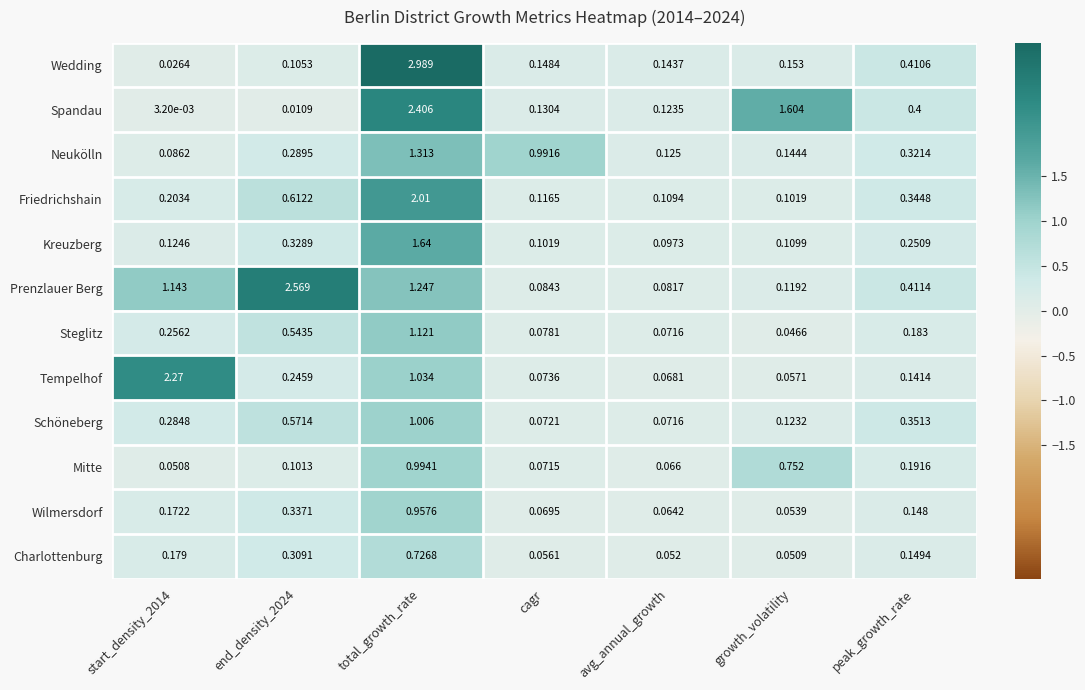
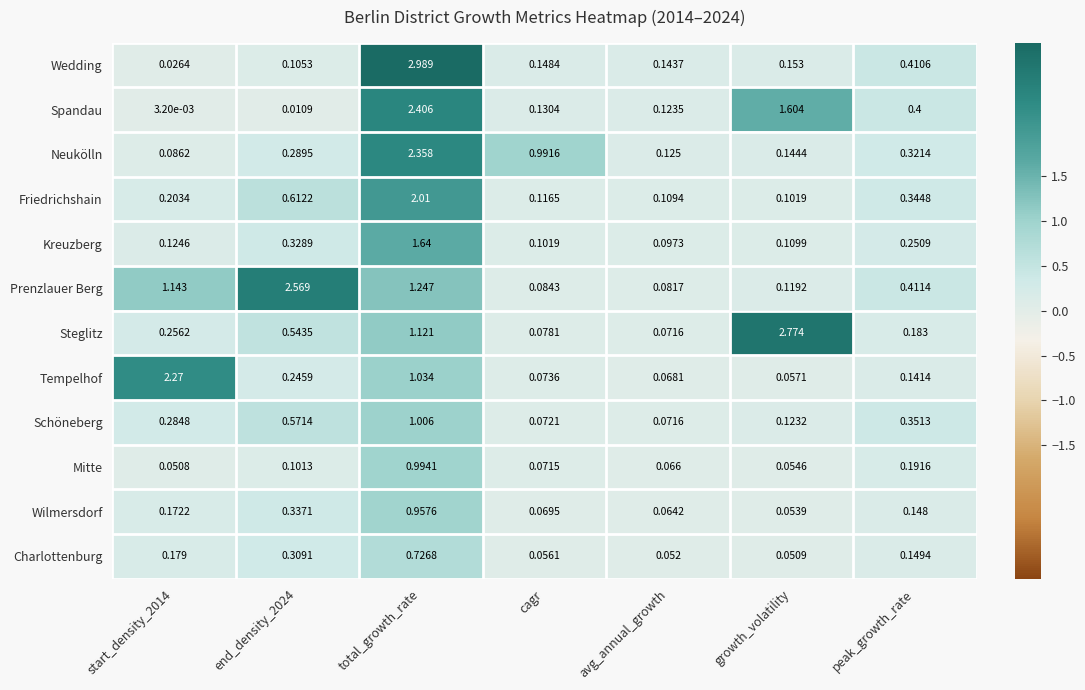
  {
    "Wedding": {
      "start_density_2014": "0.0264",
      "end_density_2024": "0.1053",
      "total_growth_rate": "2.989",
      "cagr": "0.1484",
      "avg_annual_growth": "0.1437",
      "growth_volatility": "0.153",
      "peak_growth_rate": "0.4106"
    },
    "Spandau": {
      "start_density_2014": "3.20e-03",
      "end_density_2024": "0.0109",
      "total_growth_rate": "2.406",
      "cagr": "0.1304",
      "avg_annual_growth": "0.1235",
      "growth_volatility": "1.604",
      "peak_growth_rate": "0.4"
    },
    "Neukölln": {
      "start_density_2014": "0.0862",
      "end_density_2024": "0.2895",
-     "total_growth_rate": "1.313",
+     "total_growth_rate": "2.358",
      "cagr": "0.9916",
      "avg_annual_growth": "0.125",
      "growth_volatility": "0.1444",
      "peak_growth_rate": "0.3214"
    },
    "Friedrichshain": {
      "start_density_2014": "0.2034",
      "end_density_2024": "0.6122",
      "total_growth_rate": "2.01",
      "cagr": "0.1165",
      "avg_annual_growth": "0.1094",
      "growth_volatility": "0.1019",
      "peak_growth_rate": "0.3448"
    },
    "Kreuzberg": {
      "start_density_2014": "0.1246",
      "end_density_2024": "0.3289",
      "total_growth_rate": "1.64",
      "cagr": "0.1019",
      "avg_annual_growth": "0.0973",
      "growth_volatility": "0.1099",
      "peak_growth_rate": "0.2509"
    },
    "Prenzlauer Berg": {
      "start_density_2014": "1.143",
      "end_density_2024": "2.569",
      "total_growth_rate": "1.247",
      "cagr": "0.0843",
      "avg_annual_growth": "0.0817",
      "growth_volatility": "0.1192",
      "peak_growth_rate": "0.4114"
    },
    "Steglitz": {
      "start_density_2014": "0.2562",
      "end_density_2024": "0.5435",
      "total_growth_rate": "1.121",
      "cagr": "0.0781",
      "avg_annual_growth": "0.0716",
-     "growth_volatility": "0.0466",
+     "growth_volatility": "2.774",
      "peak_growth_rate": "0.183"
    },
    "Tempelhof": {
      "start_density_2014": "2.27",
      "end_density_2024": "0.2459",
      "total_growth_rate": "1.034",
      "cagr": "0.0736",
      "avg_annual_growth": "0.0681",
      "growth_volatility": "0.0571",
      "peak_growth_rate": "0.1414"
    },
    "Schöneberg": {
      "start_density_2014": "0.2848",
      "end_density_2024": "0.5714",
      "total_growth_rate": "1.006",
      "cagr": "0.0721",
      "avg_annual_growth": "0.0716",
      "growth_volatility": "0.1232",
      "peak_growth_rate": "0.3513"
    },
    "Mitte": {
      "start_density_2014": "0.0508",
      "end_density_2024": "0.1013",
      "total_growth_rate": "0.9941",
      "cagr": "0.0715",
      "avg_annual_growth": "0.066",
-     "growth_volatility": "0.752",
+     "growth_volatility": "0.0546",
      "peak_growth_rate": "0.1916"
    },
    "Wilmersdorf": {
      "start_density_2014": "0.1722",
      "end_density_2024": "0.3371",
      "total_growth_rate": "0.9576",
      "cagr": "0.0695",
      "avg_annual_growth": "0.0642",
      "growth_volatility": "0.0539",
      "peak_growth_rate": "0.148"
    },
    "Charlottenburg": {
      "start_density_2014": "0.179",
      "end_density_2024": "0.3091",
      "total_growth_rate": "0.7268",
      "cagr": "0.0561",
      "avg_annual_growth": "0.052",
      "growth_volatility": "0.0509",
      "peak_growth_rate": "0.1494"
    }
  }
